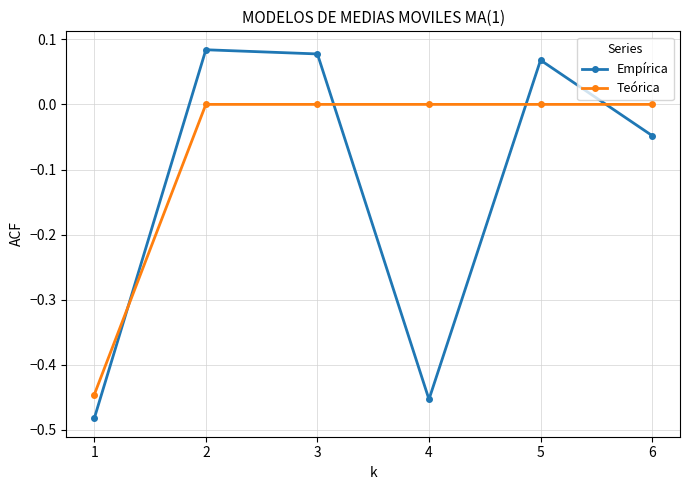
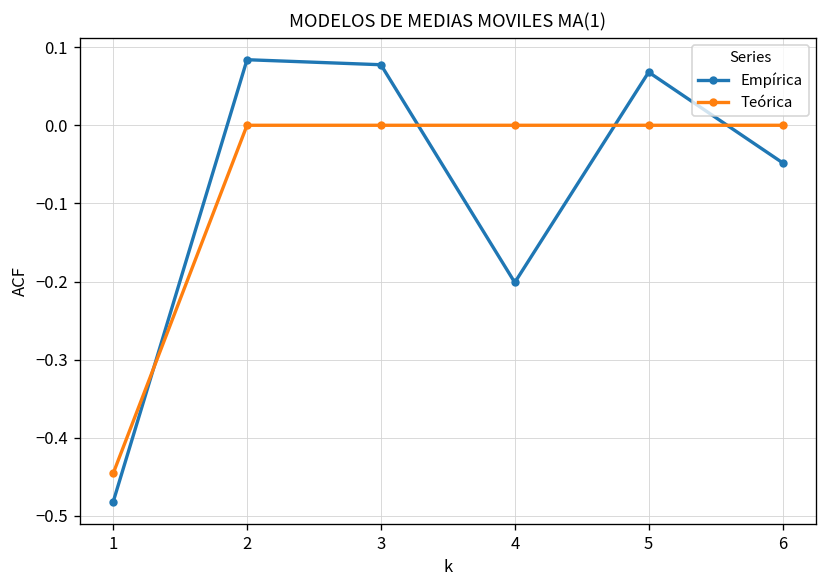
  {
    "Empírica": {
      "1": -0.48,
      "2": 0.08,
      "3": 0.08,
-     "4": -0.45,
+     "4": -0.20,
      "5": 0.07,
      "6": -0.05
    },
    "Teórica": {
      "1": -0.45,
      "2": 0.00,
      "3": 0.00,
      "4": 0.00,
      "5": 0.00,
      "6": 0.00
    }
  }
